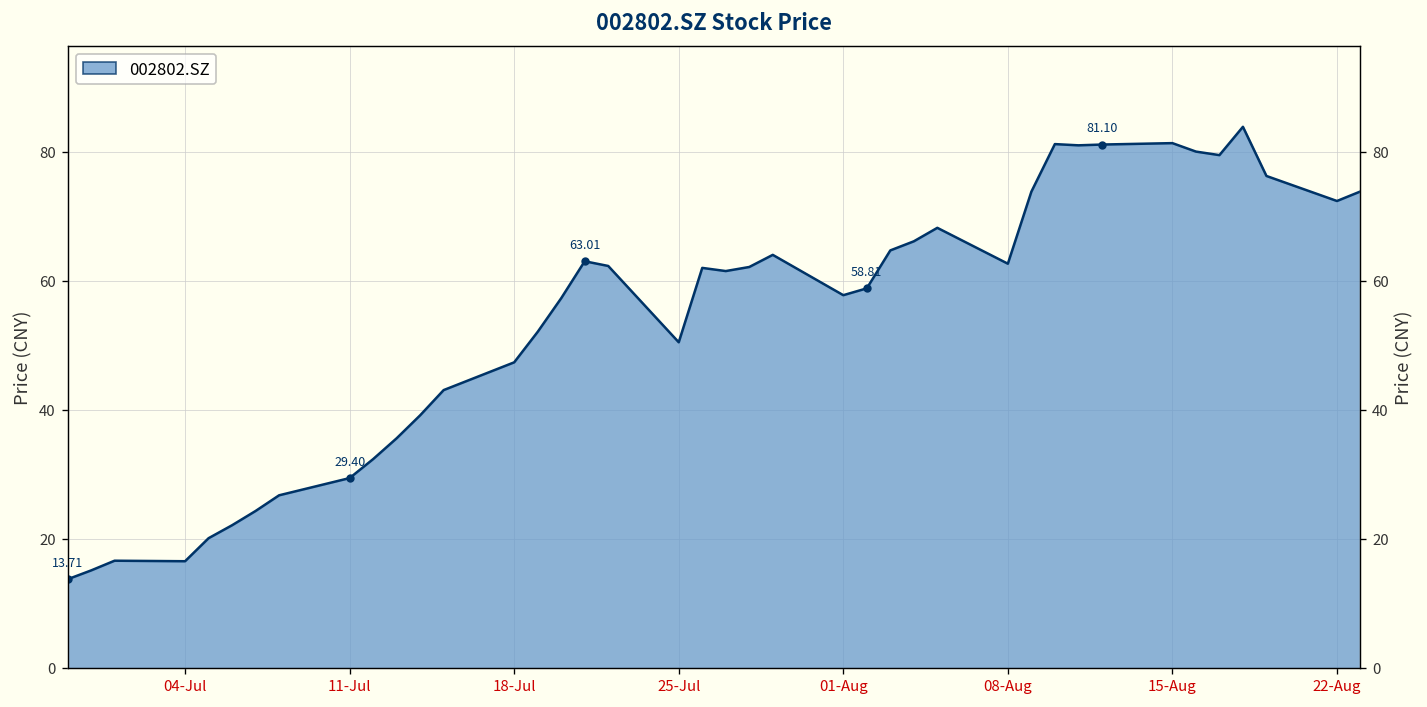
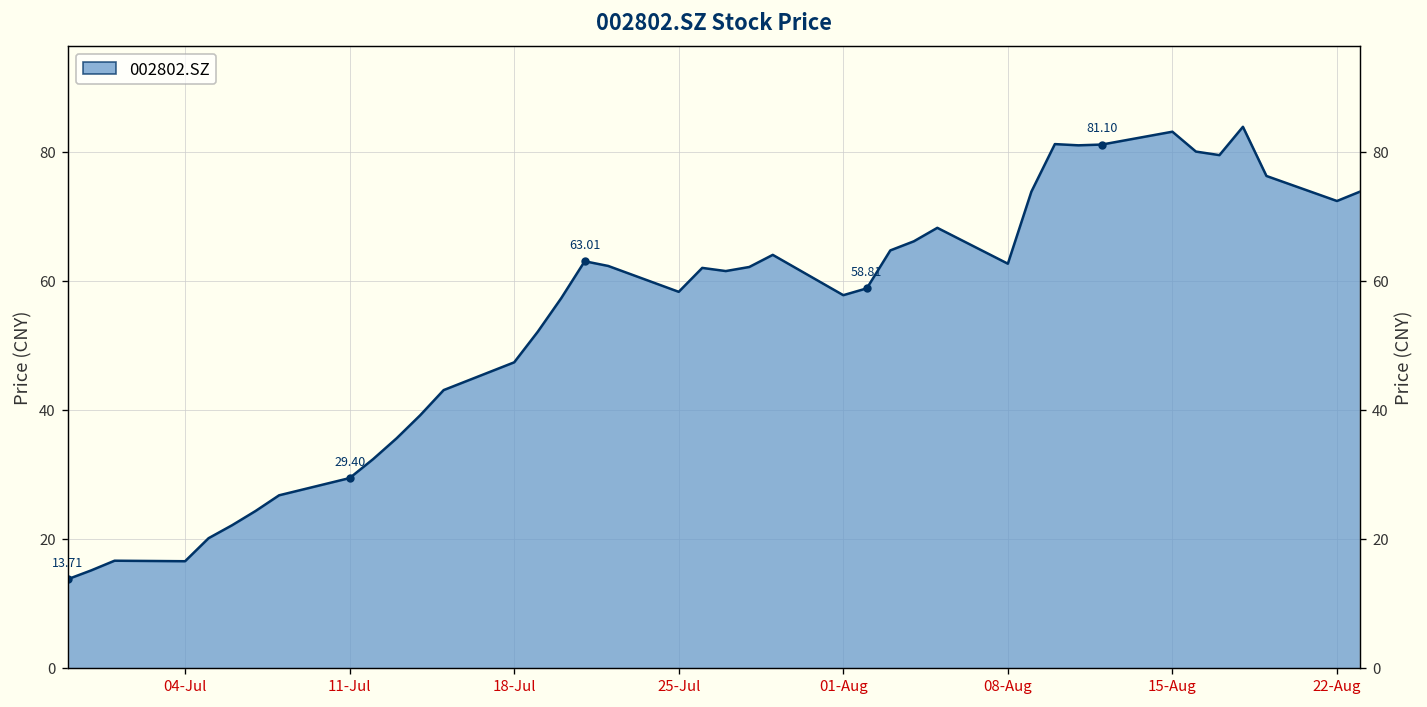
  {
    "002802.SZ": {
      "04-Jul": 17,
      "18-Jul": 47,
-     "25-Jul": 50,
+     "25-Jul": 58,
      "01-Aug": 58,
      "08-Aug": 63,
-     "15-Aug": 81,
+     "15-Aug": 83,
      "22-Aug": 72
    }
  }
